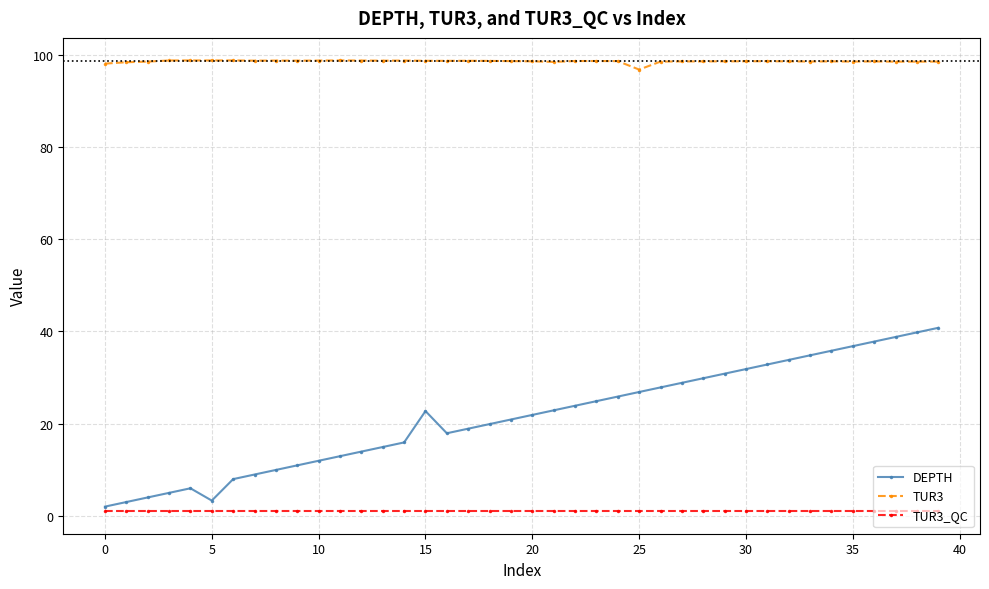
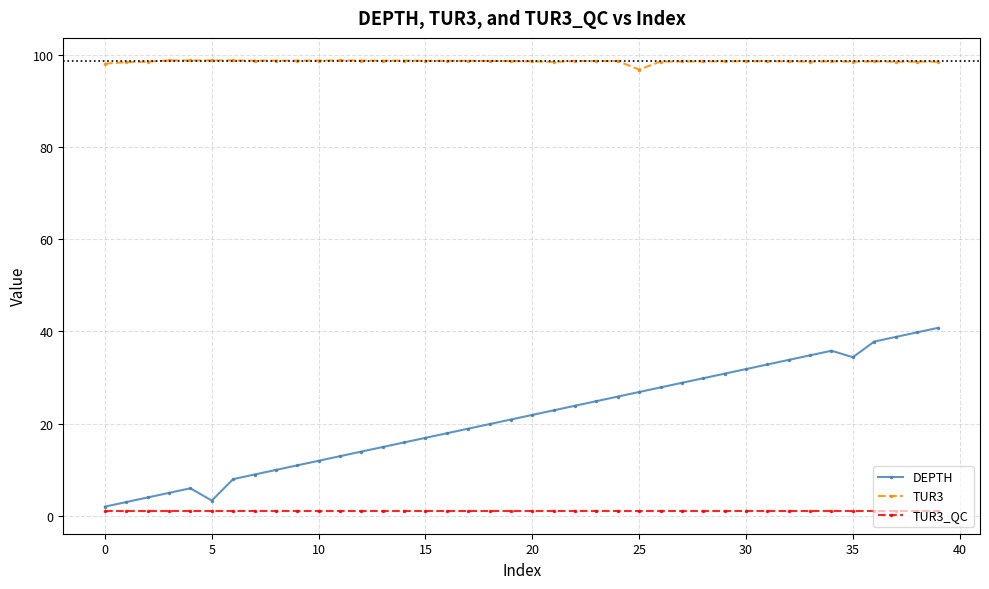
  {
    "DEPTH": {
      "0": 2,
      "5": 3,
      "10": 12,
-     "15": 23,
+     "15": 17,
      "20": 22,
      "25": 27,
      "30": 32,
-     "35": 37
+     "35": 34
    },
    "TUR3": {
      "0": 98,
      "5": 99,
      "10": 99,
      "15": 99,
      "20": 99,
      "25": 97,
      "30": 99,
      "35": 99
    },
    "TUR3_QC": {
      "0": 1,
      "5": 1,
      "10": 1,
      "15": 1,
      "20": 1,
      "25": 1,
      "30": 1,
      "35": 1
    }
  }
